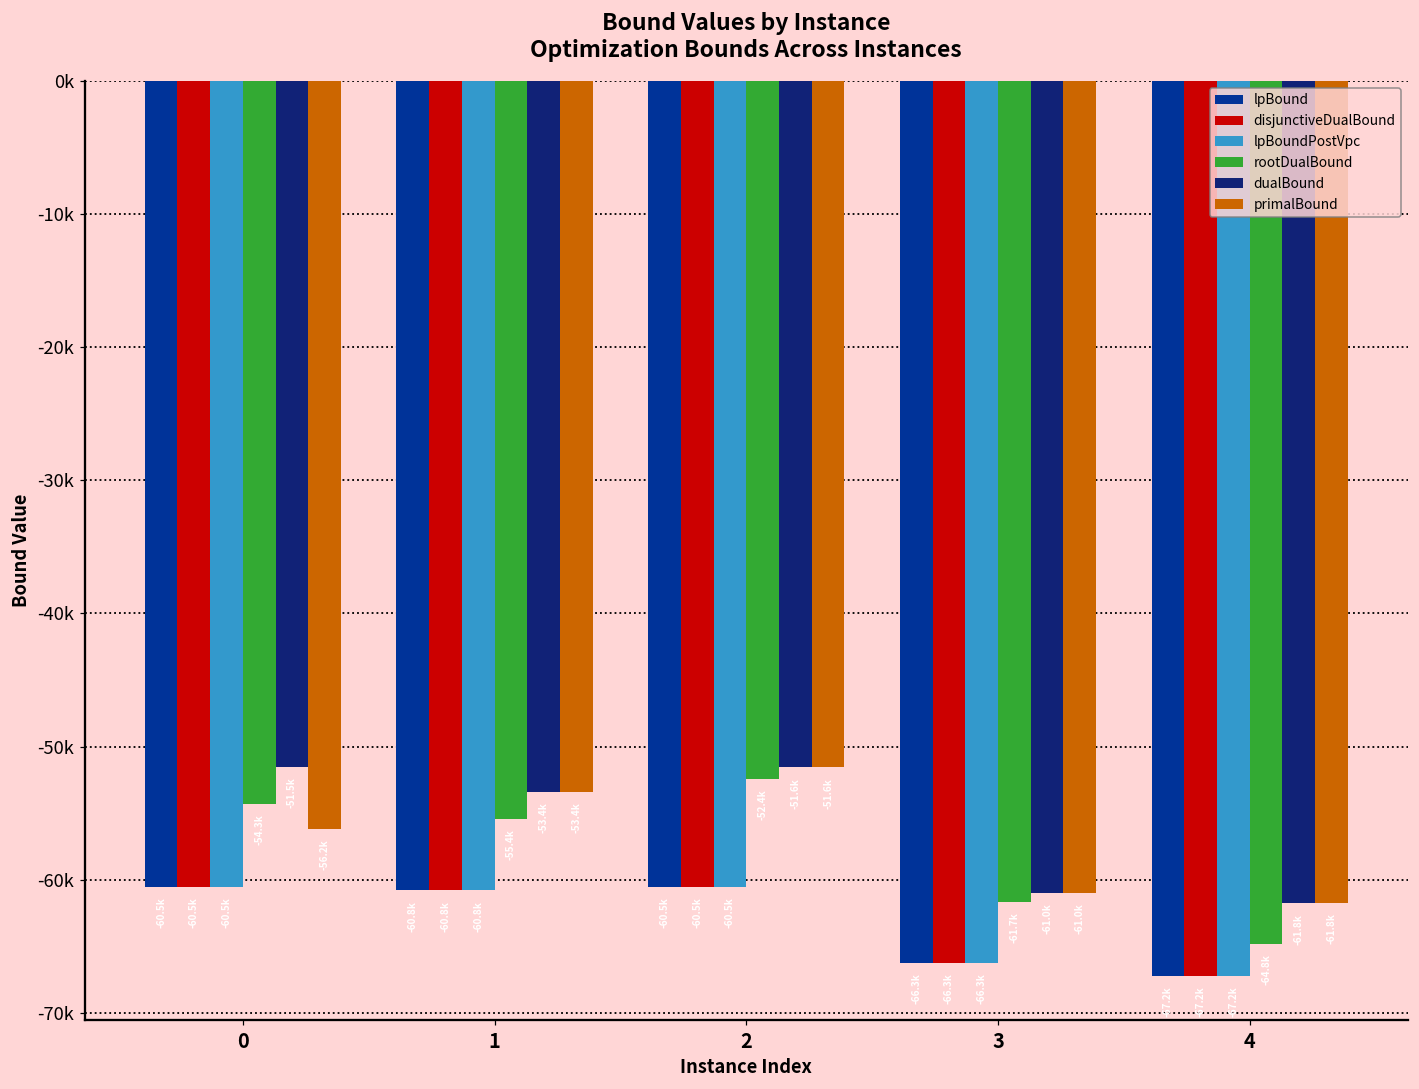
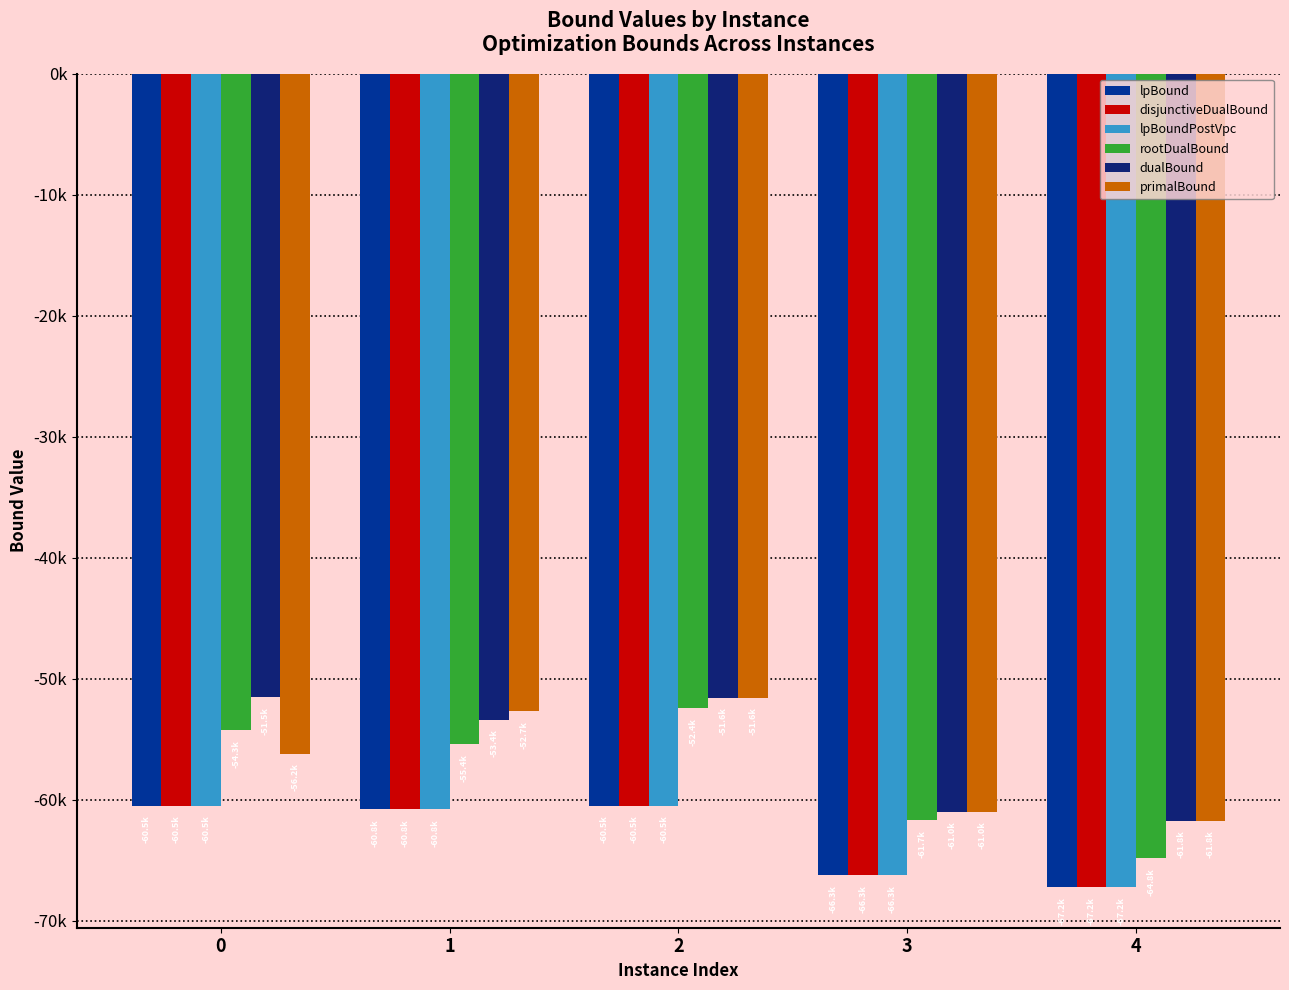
  {
    "disjunctiveDualBound": {
      "0": -60500,
      "1": -60800,
      "2": -60500,
      "3": -66300,
      "4": -67200
    },
    "lpBoundPostVpc": {
      "0": -60500,
      "1": -60800,
      "2": -60500,
      "3": -66300,
      "4": -67200
    },
    "rootDualBound": {
      "0": -54300,
      "1": -55400,
      "2": -52400,
      "3": -61700,
      "4": -64800
    },
    "primalBound": {
      "0": -56200,
-     "1": -53400,
+     "1": -52700,
      "2": -51600,
      "3": -61000,
      "4": -61800
    }
  }
